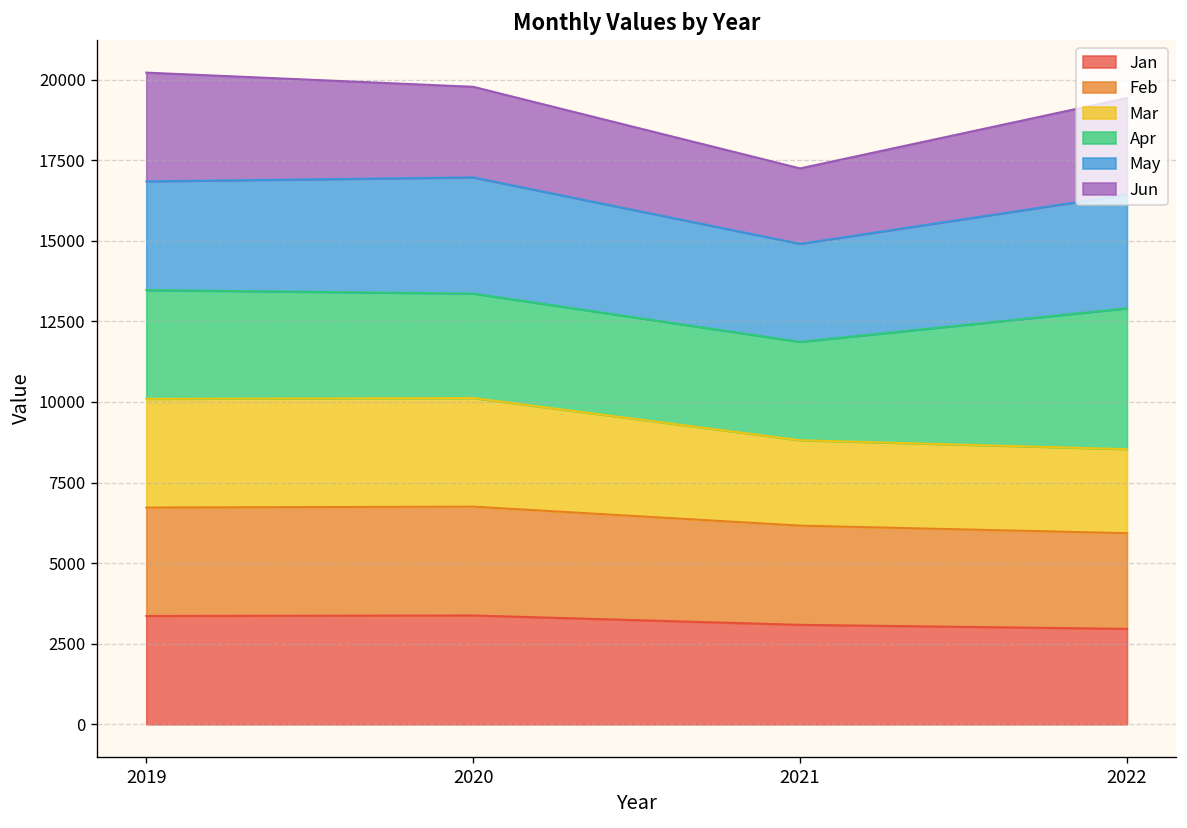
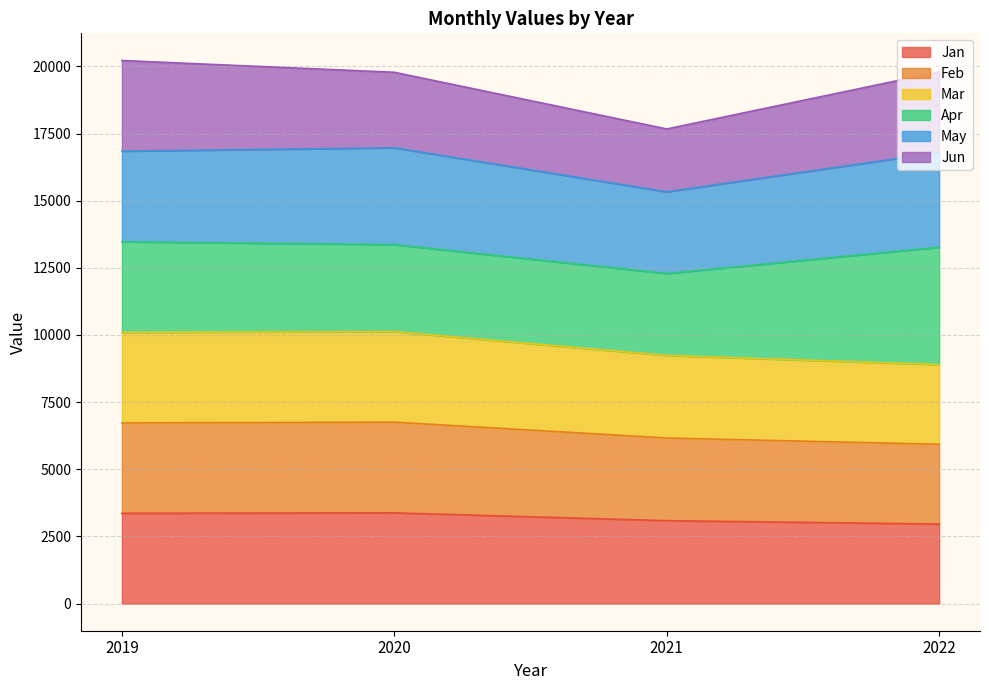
  {
    "Mar": {
      "2019": 3400,
      "2020": 3400,
-     "2021": 2600,
-     "2022": 2600
+     "2021": 3100,
+     "2022": 3000
    },
    "Apr": {
      "2019": 3400,
      "2020": 3200,
      "2021": 3100,
      "2022": 4400
    },
    "May": {
      "2019": 3400,
      "2020": 3600,
      "2021": 3000
    },
    "Jun": {
      "2019": 3400,
      "2020": 2800,
      "2021": 2300
    }
  }
